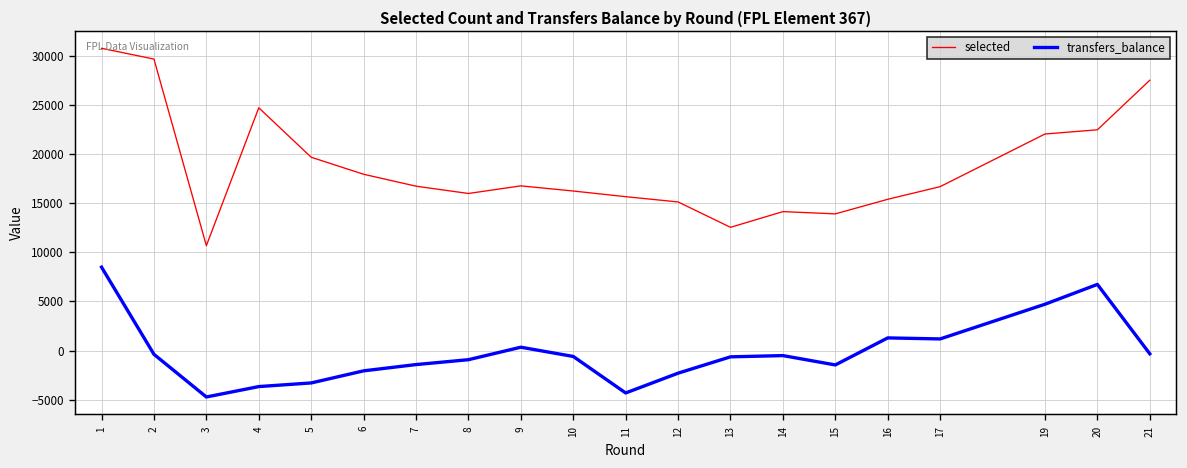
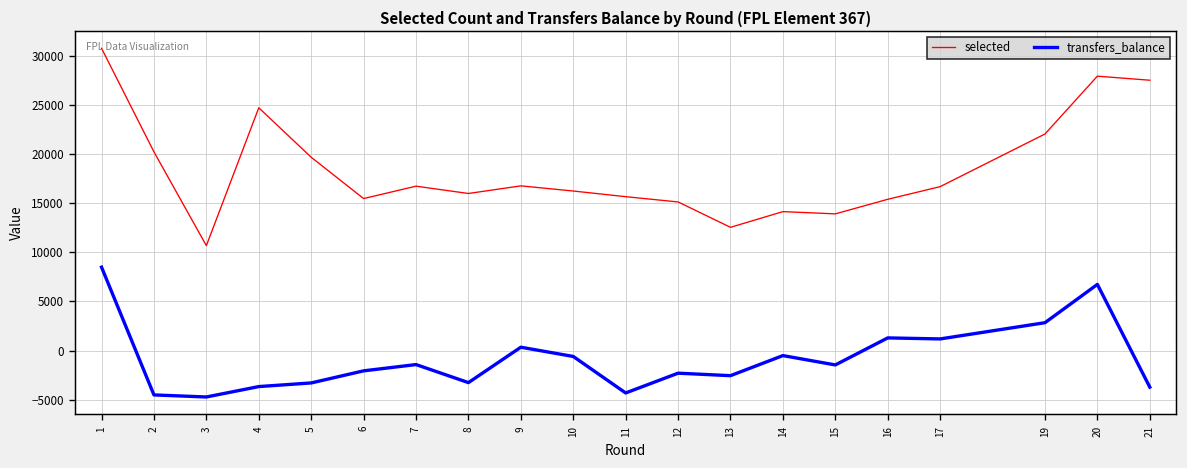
  {
    "selected": {
      "1": 31000,
-     "2": 30000,
+     "2": 20000,
      "3": 11000,
      "4": 25000,
      "5": 20000,
-     "6": 18000,
+     "6": 15000,
      "7": 17000,
      "8": 16000,
      "9": 17000,
      "10": 16000,
      "11": 16000,
      "12": 15000,
      "13": 13000,
      "14": 14000,
      "15": 14000,
      "16": 15000,
      "17": 17000,
      "19": 22000,
-     "20": 22000,
+     "20": 28000,
      "21": 27000
    },
    "transfers_balance": {
      "1": 8000,
-     "2": 0,
+     "2": -5000,
      "3": -5000,
      "4": -4000,
      "5": -3000,
      "6": -2000,
      "7": -1000,
-     "8": -1000,
+     "8": -3000,
      "9": 0,
      "10": -1000,
      "11": -4000,
      "12": -2000,
-     "13": -1000,
+     "13": -3000,
      "14": -1000,
      "15": -1000,
      "16": 1000,
      "17": 1000,
-     "19": 5000,
+     "19": 3000,
      "20": 7000,
-     "21": 0
+     "21": -4000
    }
  }
